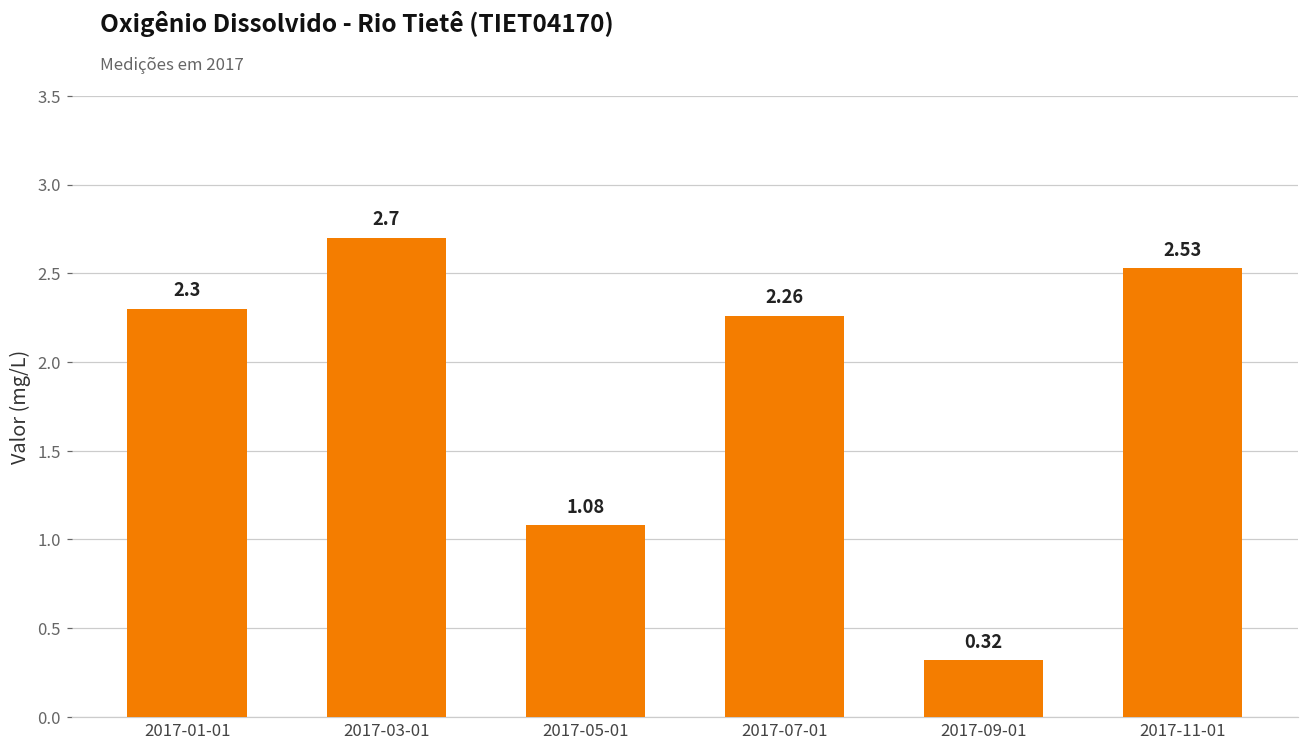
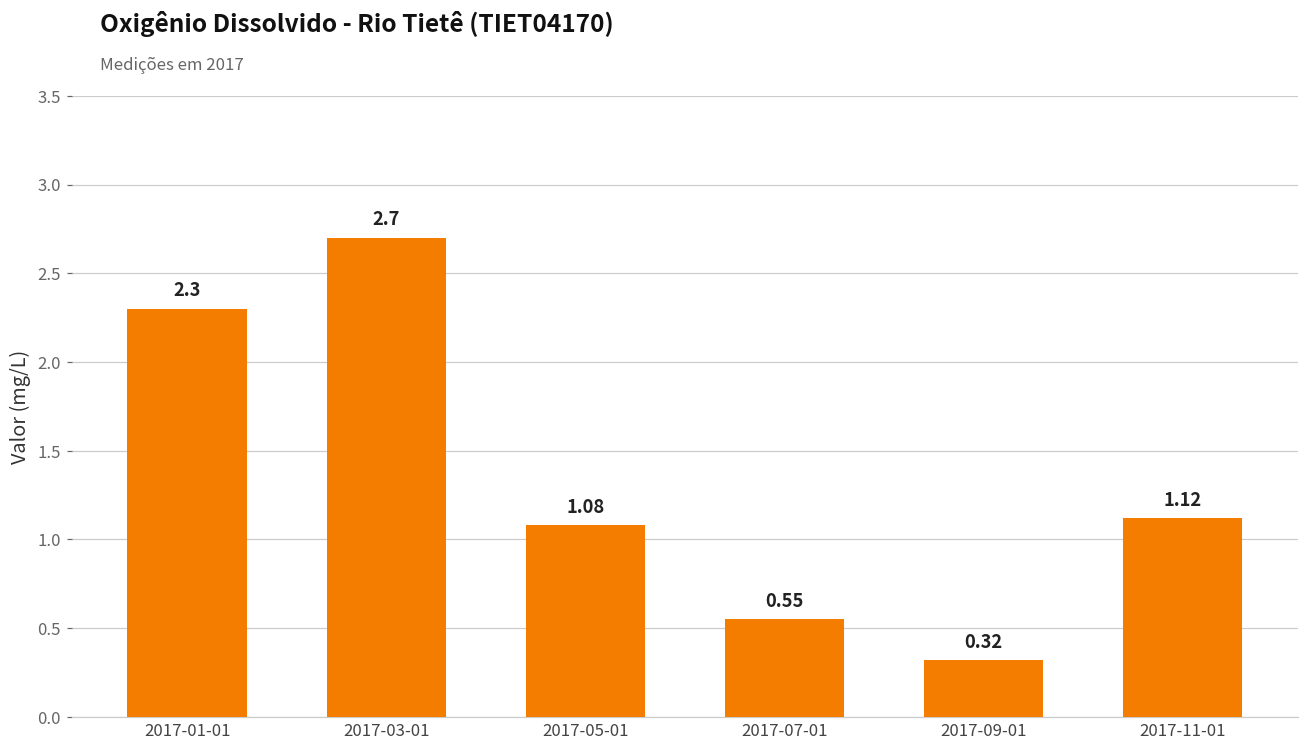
  {
    "2017-01-01": 2.3,
    "2017-03-01": 2.7,
    "2017-05-01": 1.08,
-   "2017-07-01": 2.26,
+   "2017-07-01": 0.55,
    "2017-09-01": 0.32,
-   "2017-11-01": 2.53
+   "2017-11-01": 1.12
  }
